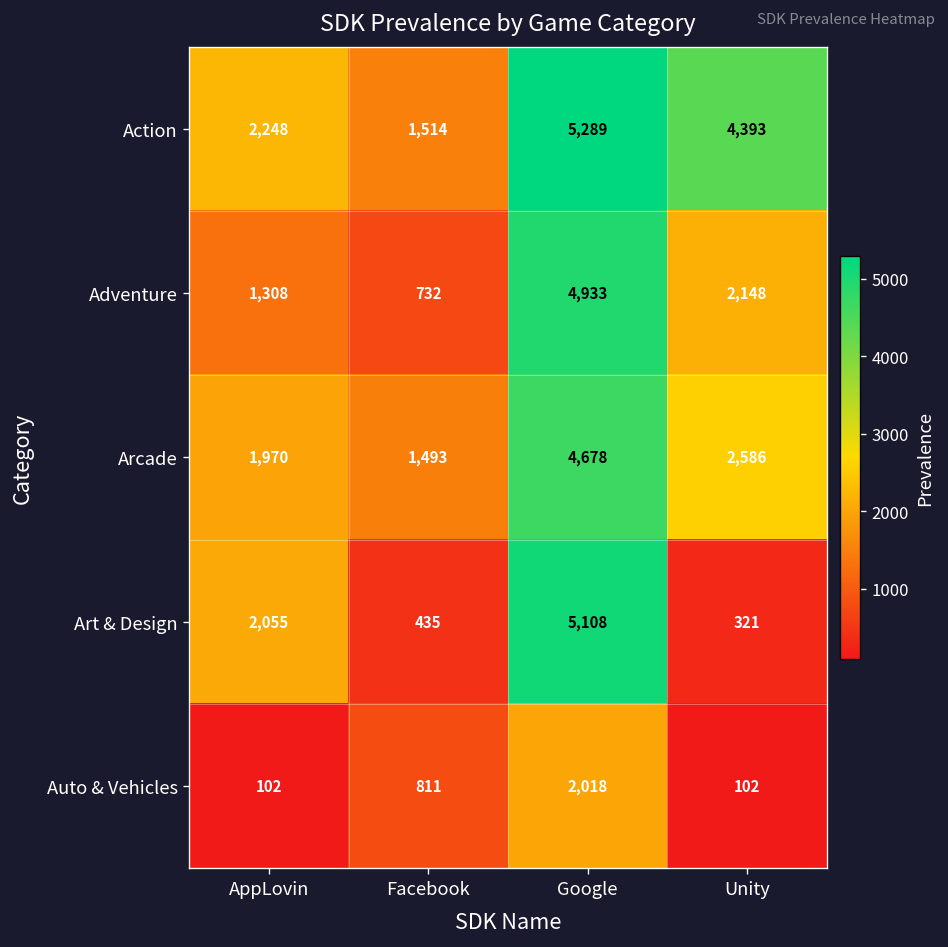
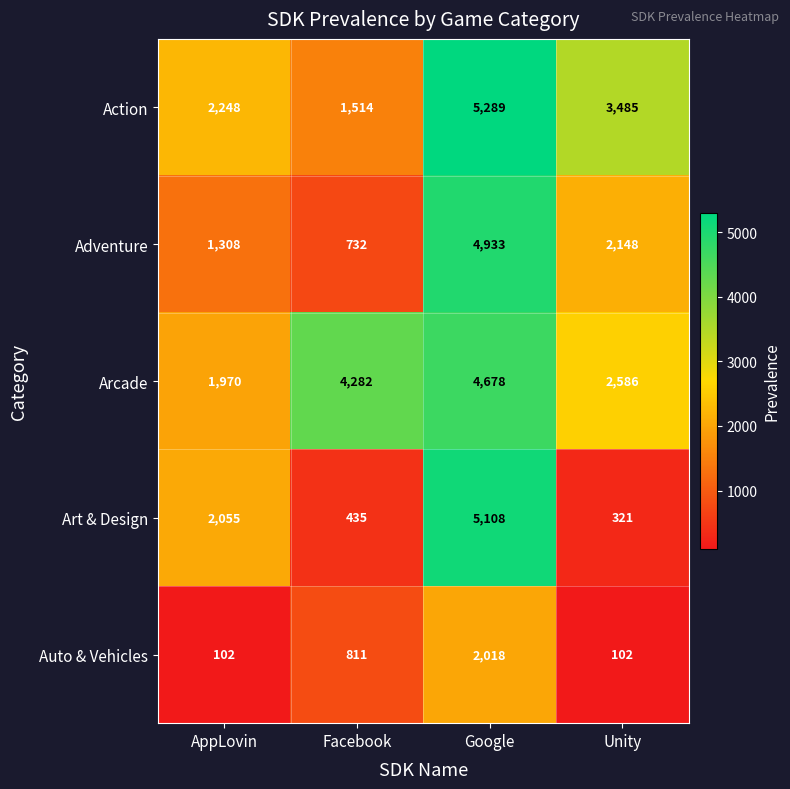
  {
    "Action": {
      "AppLovin": "2,248",
      "Facebook": "1,514",
      "Google": "5,289",
-     "Unity": "4,393"
+     "Unity": "3,485"
    },
    "Adventure": {
      "AppLovin": "1,308",
      "Facebook": "732",
      "Google": "4,933",
      "Unity": "2,148"
    },
    "Arcade": {
      "AppLovin": "1,970",
-     "Facebook": "1,493",
+     "Facebook": "4,282",
      "Google": "4,678",
      "Unity": "2,586"
    },
    "Art & Design": {
      "AppLovin": "2,055",
      "Facebook": "435",
      "Google": "5,108",
      "Unity": "321"
    },
    "Auto & Vehicles": {
      "AppLovin": "102",
      "Facebook": "811",
      "Google": "2,018",
      "Unity": "102"
    }
  }
